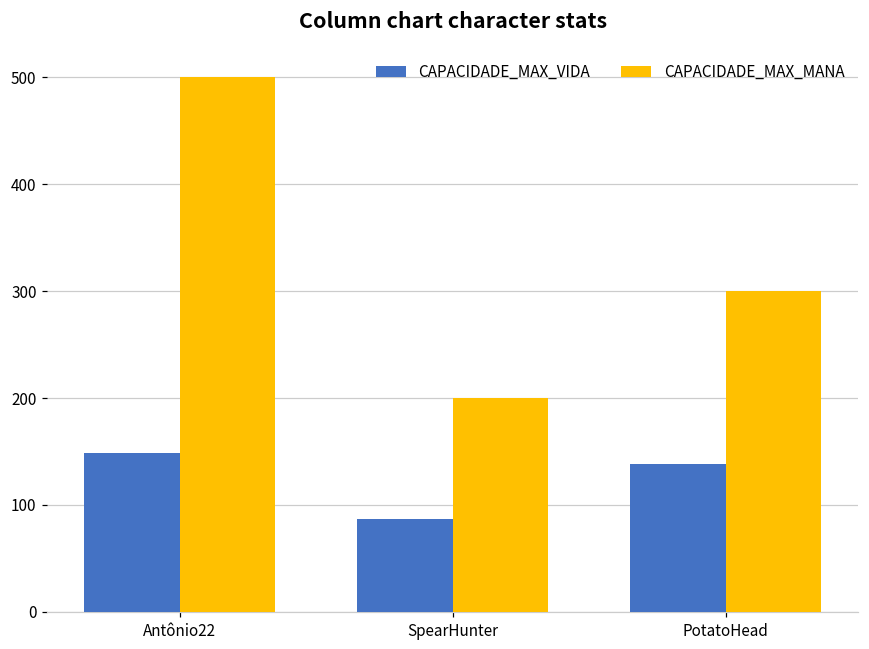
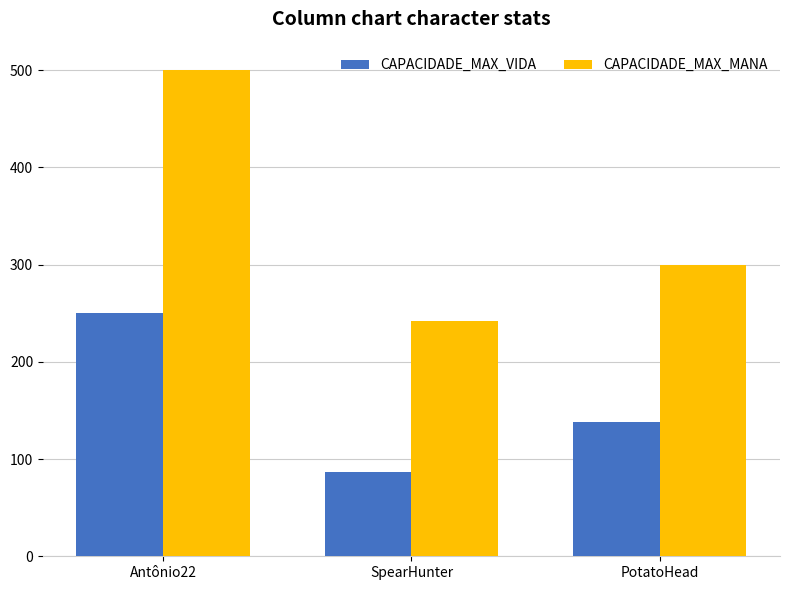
  {
    "CAPACIDADE_MAX_VIDA": {
-     "Antônio22": 150,
+     "Antônio22": 250,
      "SpearHunter": 90,
      "PotatoHead": 140
    },
    "CAPACIDADE_MAX_MANA": {
      "Antônio22": 500,
-     "SpearHunter": 200,
+     "SpearHunter": 240,
      "PotatoHead": 300
    }
  }
